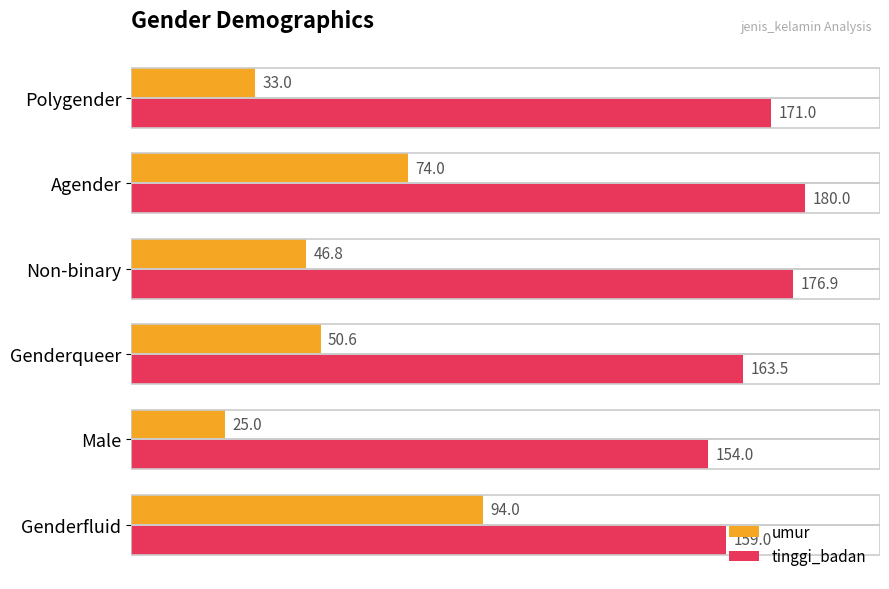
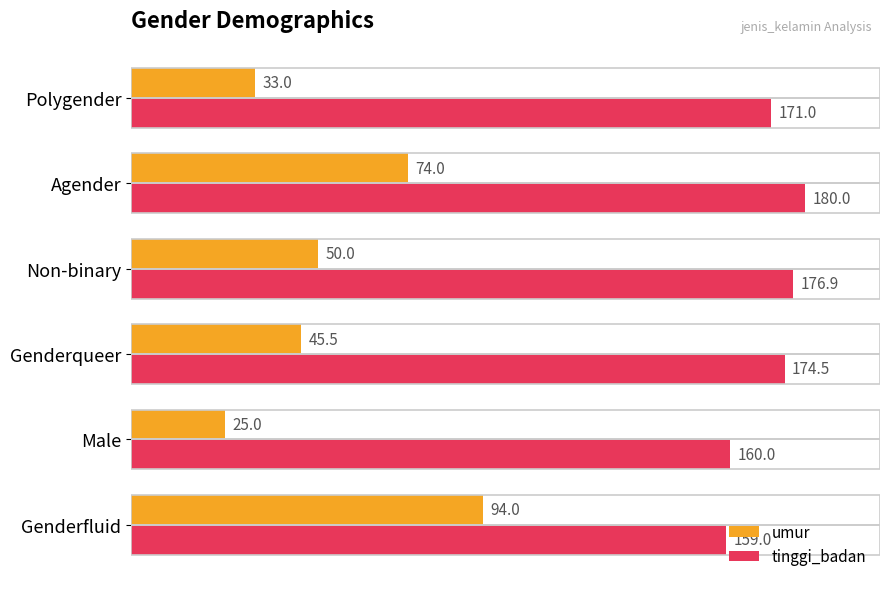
  {
    "umur": {
      "Polygender": 33.0,
      "Agender": 74.0,
-     "Non-binary": 46.8,
-     "Genderqueer": 50.6,
+     "Non-binary": 50.0,
+     "Genderqueer": 45.5,
      "Male": 25.0,
      "Genderfluid": 94.0
    },
    "tinggi_badan": {
      "Polygender": 171.0,
      "Agender": 180.0,
      "Non-binary": 176.9,
-     "Genderqueer": 163.5,
-     "Male": 154.0,
+     "Genderqueer": 174.5,
+     "Male": 160.0,
      "Genderfluid": 159.0
    }
  }
